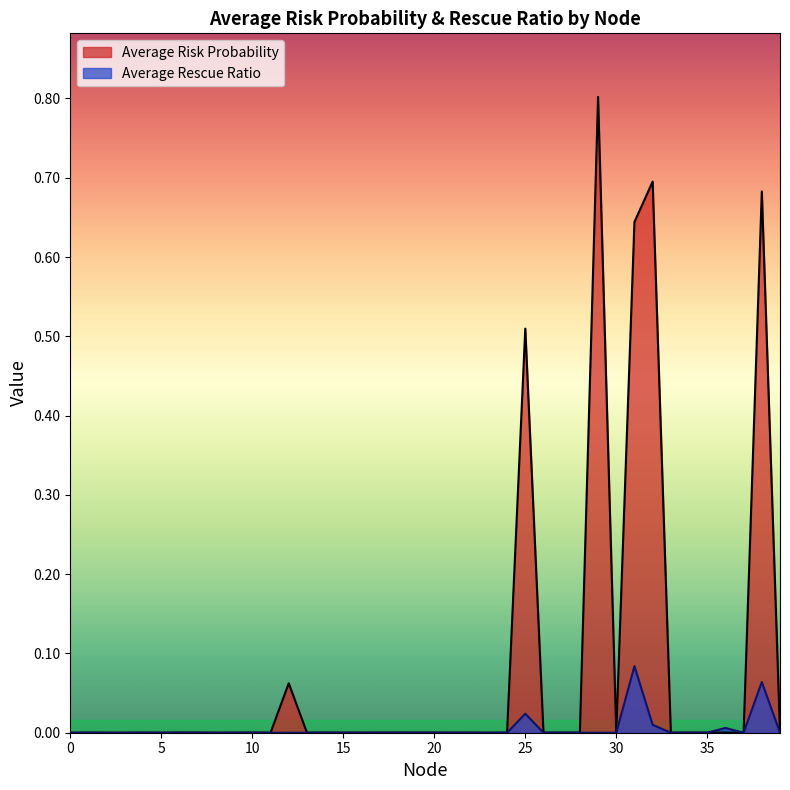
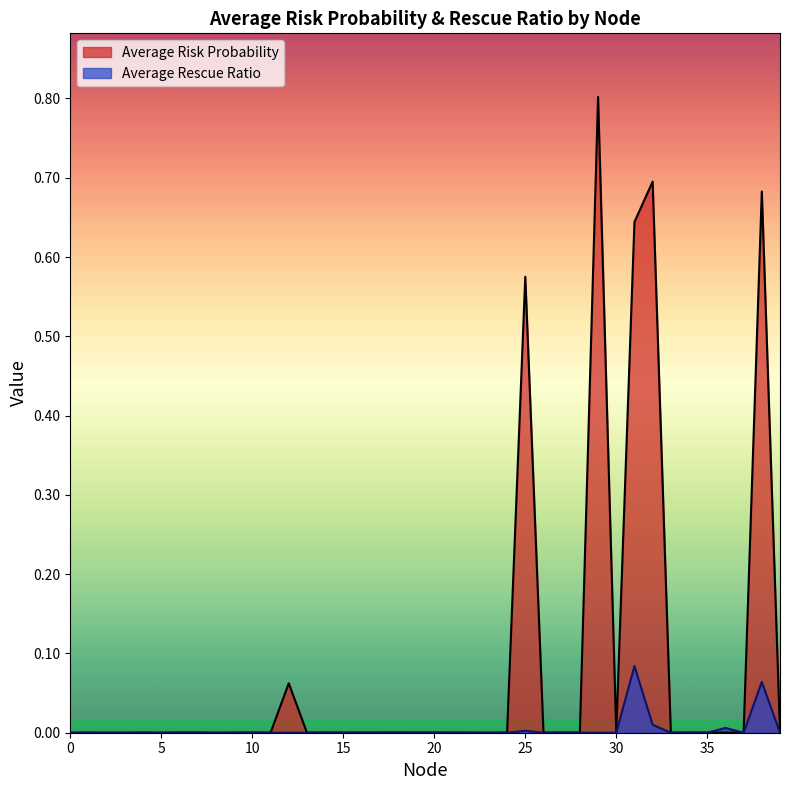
  {
    "Average Risk Probability": {
-     "25": 0.51
+     "25": 0.58
    },
    "Average Rescue Ratio": {
-     "25": 0.02
+     "25": 0.00
    }
  }
